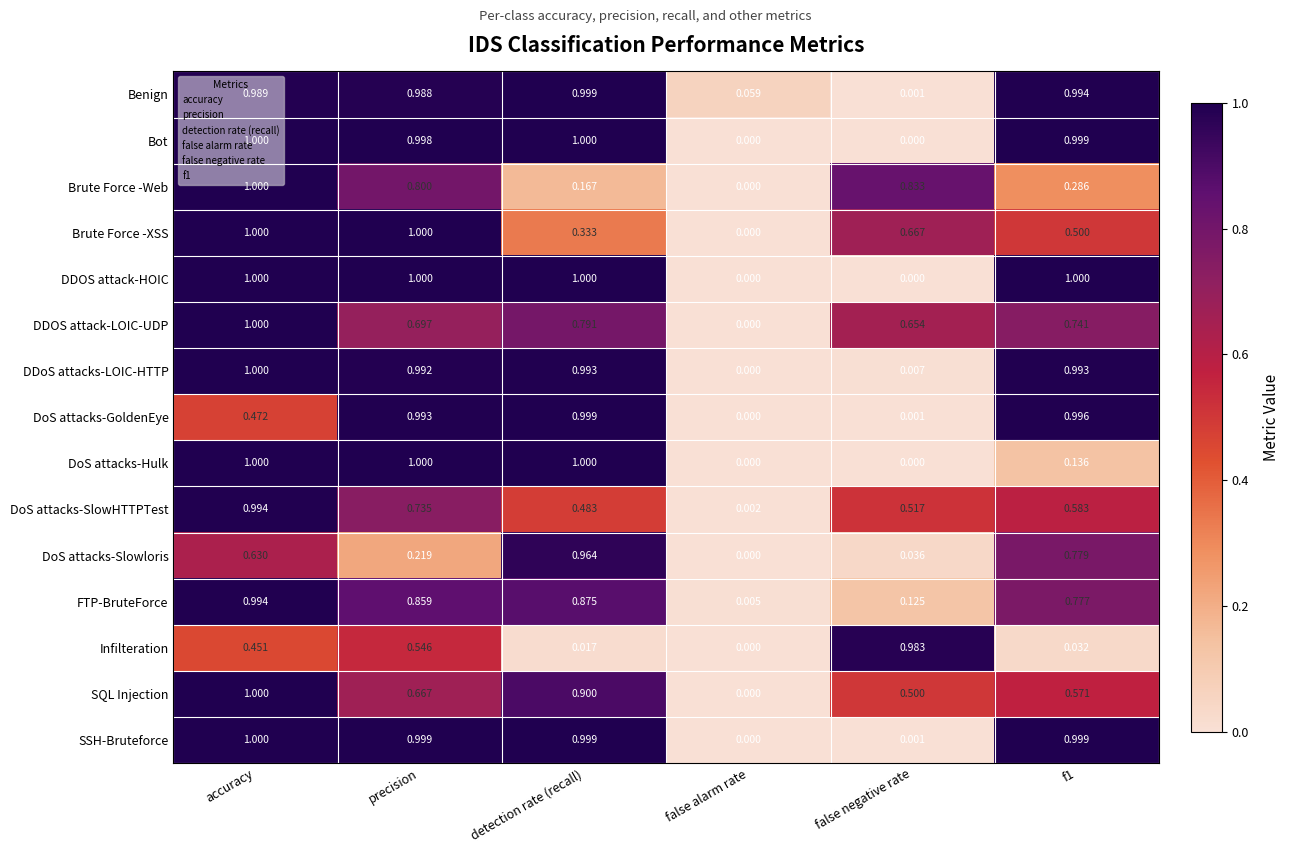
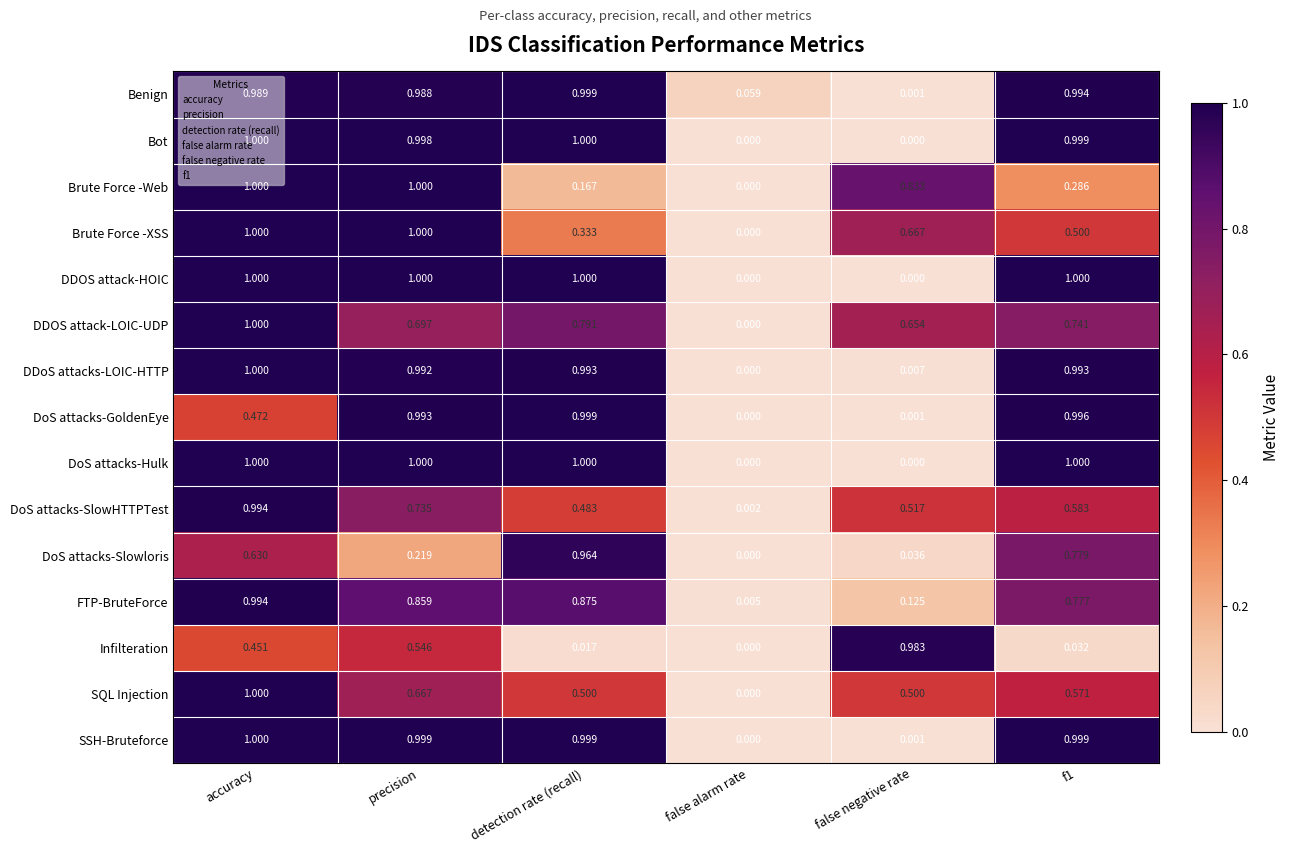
  {
    "Benign": {
      "precision": 0.988,
      "detection rate (recall)": 0.999,
      "false alarm rate": 0.059,
      "f1": 0.994
    },
    "Bot": {
      "precision": 0.998,
      "detection rate (recall)": 1.000,
      "f1": 0.999
    },
    "Brute Force -Web": {
-     "precision": 0.800,
+     "precision": 1.000,
      "detection rate (recall)": 0.167,
      "false negative rate": 0.833,
      "f1": 0.286
    },
    "Brute Force -XSS": {
      "accuracy": 1.000,
      "precision": 1.000,
      "detection rate (recall)": 0.333,
      "false negative rate": 0.667,
      "f1": 0.500
    },
    "DDOS attack-HOIC": {
      "accuracy": 1.000,
      "precision": 1.000,
      "detection rate (recall)": 1.000,
      "f1": 1.000
    },
    "DDOS attack-LOIC-UDP": {
      "accuracy": 1.000,
      "precision": 0.697,
      "detection rate (recall)": 0.791,
      "false negative rate": 0.654,
      "f1": 0.741
    },
    "DDoS attacks-LOIC-HTTP": {
      "accuracy": 1.000,
      "precision": 0.992,
      "detection rate (recall)": 0.993,
      "f1": 0.993
    },
    "DoS attacks-GoldenEye": {
      "accuracy": 0.472,
      "precision": 0.993,
      "detection rate (recall)": 0.999,
      "f1": 0.996
    },
    "DoS attacks-Hulk": {
      "accuracy": 1.000,
      "precision": 1.000,
      "detection rate (recall)": 1.000,
-     "f1": 0.136
+     "f1": 1.000
    },
    "DoS attacks-SlowHTTPTest": {
      "accuracy": 0.994,
      "precision": 0.735,
      "detection rate (recall)": 0.483,
      "false negative rate": 0.517,
      "f1": 0.583
    },
    "DoS attacks-Slowloris": {
      "accuracy": 0.630,
      "precision": 0.219,
      "detection rate (recall)": 0.964,
      "false negative rate": 0.036,
      "f1": 0.779
    },
    "FTP-BruteForce": {
      "accuracy": 0.994,
      "precision": 0.859,
      "detection rate (recall)": 0.875,
      "false negative rate": 0.125,
      "f1": 0.777
    },
    "Infilteration": {
      "accuracy": 0.451,
      "precision": 0.546,
      "detection rate (recall)": 0.017,
      "false negative rate": 0.983,
      "f1": 0.032
    },
    "SQL Injection": {
      "accuracy": 1.000,
      "precision": 0.667,
-     "detection rate (recall)": 0.900,
+     "detection rate (recall)": 0.500,
      "false negative rate": 0.500,
      "f1": 0.571
    },
    "SSH-Bruteforce": {
      "accuracy": 1.000,
      "precision": 0.999,
      "detection rate (recall)": 0.999,
      "f1": 0.999
    }
  }
